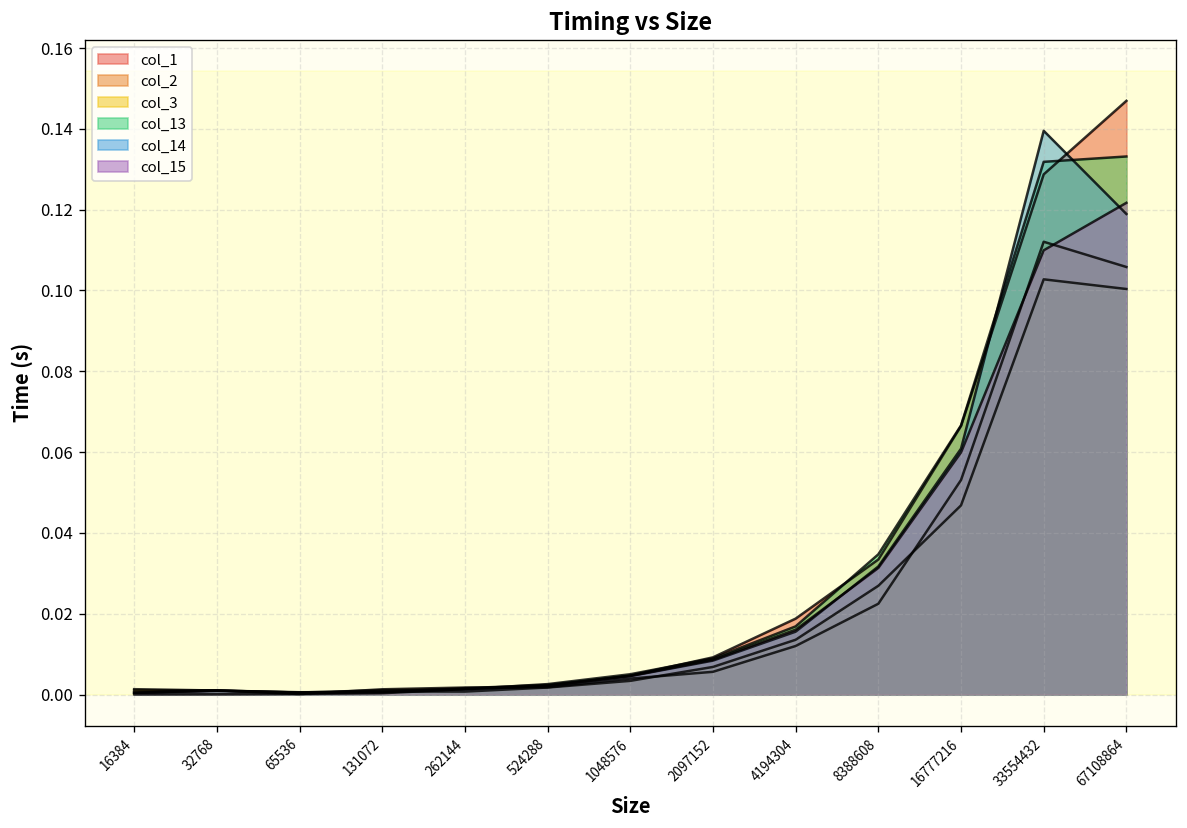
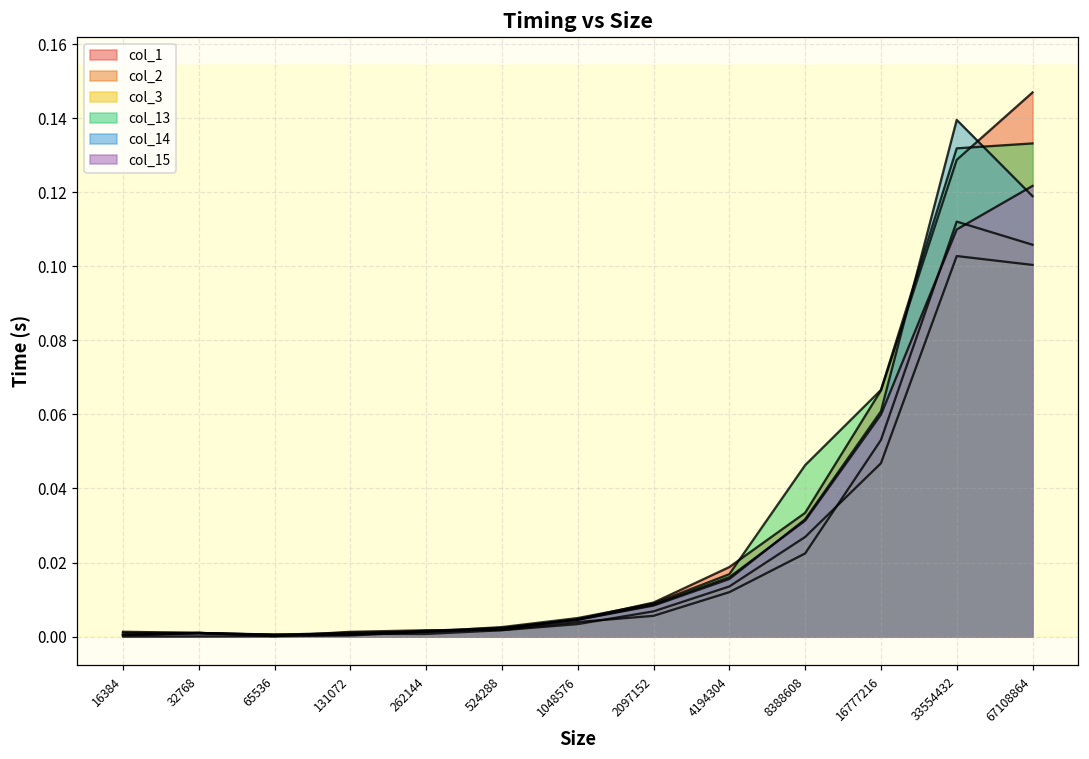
  {
    "col_13": {
      "4194304": 0.017,
-     "8388608": 0.035,
+     "8388608": 0.046,
      "33554432": 0.132,
      "67108864": 0.133
    },
    "col_14": {
      "16777216": 0.061,
      "33554432": 0.140,
      "67108864": 0.119
    },
    "col_15": {
      "16777216": 0.060,
      "33554432": 0.110,
      "67108864": 0.122
    }
  }
